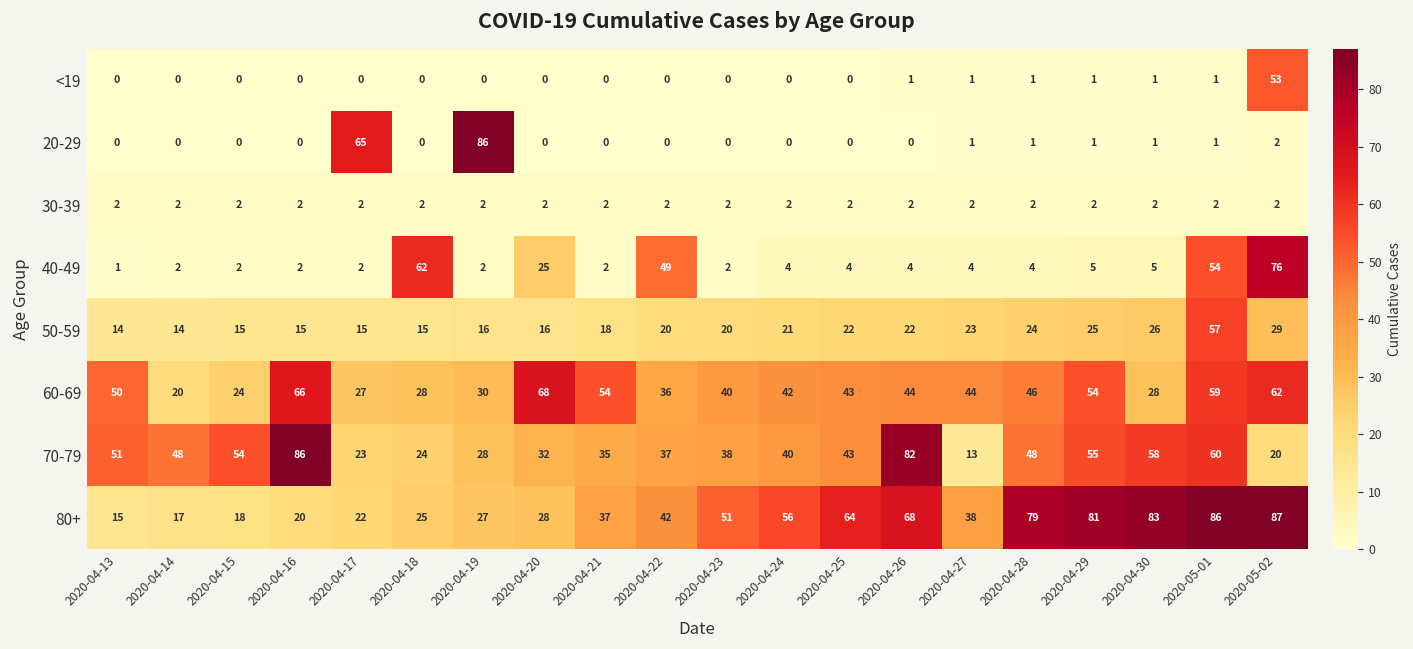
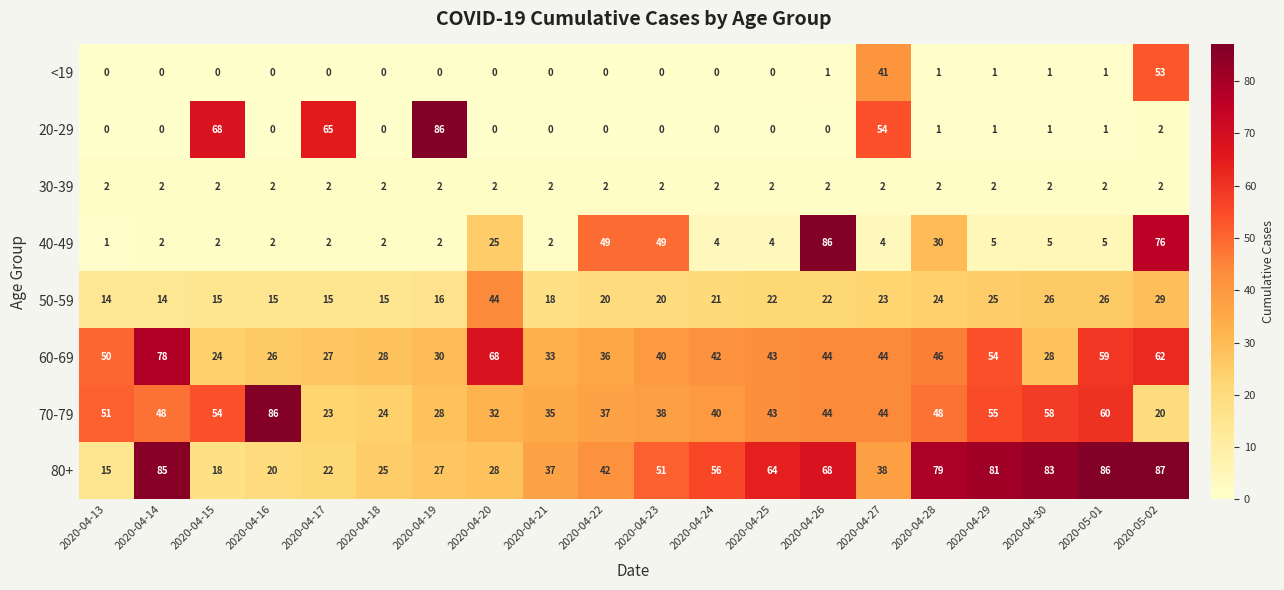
  {
    "<19": {
      "2020-04-13": 0,
      "2020-04-14": 0,
      "2020-04-15": 0,
      "2020-04-16": 0,
      "2020-04-17": 0,
      "2020-04-18": 0,
      "2020-04-19": 0,
      "2020-04-20": 0,
      "2020-04-21": 0,
      "2020-04-22": 0,
      "2020-04-23": 0,
      "2020-04-24": 0,
      "2020-04-25": 0,
      "2020-04-26": 1,
-     "2020-04-27": 1,
+     "2020-04-27": 41,
      "2020-04-28": 1,
      "2020-04-29": 1,
      "2020-04-30": 1,
      "2020-05-01": 1,
      "2020-05-02": 53
    },
    "20-29": {
      "2020-04-13": 0,
      "2020-04-14": 0,
-     "2020-04-15": 0,
+     "2020-04-15": 68,
      "2020-04-16": 0,
      "2020-04-17": 65,
      "2020-04-18": 0,
      "2020-04-19": 86,
      "2020-04-20": 0,
      "2020-04-21": 0,
      "2020-04-22": 0,
      "2020-04-23": 0,
      "2020-04-24": 0,
      "2020-04-25": 0,
      "2020-04-26": 0,
-     "2020-04-27": 1,
+     "2020-04-27": 54,
      "2020-04-28": 1,
      "2020-04-29": 1,
      "2020-04-30": 1,
      "2020-05-01": 1,
      "2020-05-02": 2
    },
    "30-39": {
      "2020-04-13": 2,
      "2020-04-14": 2,
      "2020-04-15": 2,
      "2020-04-16": 2,
      "2020-04-17": 2,
      "2020-04-18": 2,
      "2020-04-19": 2,
      "2020-04-20": 2,
      "2020-04-21": 2,
      "2020-04-22": 2,
      "2020-04-23": 2,
      "2020-04-24": 2,
      "2020-04-25": 2,
      "2020-04-26": 2,
      "2020-04-27": 2,
      "2020-04-28": 2,
      "2020-04-29": 2,
      "2020-04-30": 2,
      "2020-05-01": 2,
      "2020-05-02": 2
    },
    "40-49": {
      "2020-04-13": 1,
      "2020-04-14": 2,
      "2020-04-15": 2,
      "2020-04-16": 2,
      "2020-04-17": 2,
-     "2020-04-18": 62,
+     "2020-04-18": 2,
      "2020-04-19": 2,
      "2020-04-20": 25,
      "2020-04-21": 2,
      "2020-04-22": 49,
-     "2020-04-23": 2,
+     "2020-04-23": 49,
      "2020-04-24": 4,
      "2020-04-25": 4,
-     "2020-04-26": 4,
+     "2020-04-26": 86,
      "2020-04-27": 4,
-     "2020-04-28": 4,
+     "2020-04-28": 30,
      "2020-04-29": 5,
      "2020-04-30": 5,
-     "2020-05-01": 54,
+     "2020-05-01": 5,
      "2020-05-02": 76
    },
    "50-59": {
      "2020-04-13": 14,
      "2020-04-14": 14,
      "2020-04-15": 15,
      "2020-04-16": 15,
      "2020-04-17": 15,
      "2020-04-18": 15,
      "2020-04-19": 16,
-     "2020-04-20": 16,
+     "2020-04-20": 44,
      "2020-04-21": 18,
      "2020-04-22": 20,
      "2020-04-23": 20,
      "2020-04-24": 21,
      "2020-04-25": 22,
      "2020-04-26": 22,
      "2020-04-27": 23,
      "2020-04-28": 24,
      "2020-04-29": 25,
      "2020-04-30": 26,
-     "2020-05-01": 57,
+     "2020-05-01": 26,
      "2020-05-02": 29
    },
    "60-69": {
      "2020-04-13": 50,
-     "2020-04-14": 20,
+     "2020-04-14": 78,
      "2020-04-15": 24,
-     "2020-04-16": 66,
+     "2020-04-16": 26,
      "2020-04-17": 27,
      "2020-04-18": 28,
      "2020-04-19": 30,
      "2020-04-20": 68,
-     "2020-04-21": 54,
+     "2020-04-21": 33,
      "2020-04-22": 36,
      "2020-04-23": 40,
      "2020-04-24": 42,
      "2020-04-25": 43,
      "2020-04-26": 44,
      "2020-04-27": 44,
      "2020-04-28": 46,
      "2020-04-29": 54,
      "2020-04-30": 28,
      "2020-05-01": 59,
      "2020-05-02": 62
    },
    "70-79": {
      "2020-04-13": 51,
      "2020-04-14": 48,
      "2020-04-15": 54,
      "2020-04-16": 86,
      "2020-04-17": 23,
      "2020-04-18": 24,
      "2020-04-19": 28,
      "2020-04-20": 32,
      "2020-04-21": 35,
      "2020-04-22": 37,
      "2020-04-23": 38,
      "2020-04-24": 40,
      "2020-04-25": 43,
-     "2020-04-26": 82,
-     "2020-04-27": 13,
+     "2020-04-26": 44,
+     "2020-04-27": 44,
      "2020-04-28": 48,
      "2020-04-29": 55,
      "2020-04-30": 58,
      "2020-05-01": 60,
      "2020-05-02": 20
    },
    "80+": {
      "2020-04-13": 15,
-     "2020-04-14": 17,
+     "2020-04-14": 85,
      "2020-04-15": 18,
      "2020-04-16": 20,
      "2020-04-17": 22,
      "2020-04-18": 25,
      "2020-04-19": 27,
      "2020-04-20": 28,
      "2020-04-21": 37,
      "2020-04-22": 42,
      "2020-04-23": 51,
      "2020-04-24": 56,
      "2020-04-25": 64,
      "2020-04-26": 68,
      "2020-04-27": 38,
      "2020-04-28": 79,
      "2020-04-29": 81,
      "2020-04-30": 83,
      "2020-05-01": 86,
      "2020-05-02": 87
    }
  }
